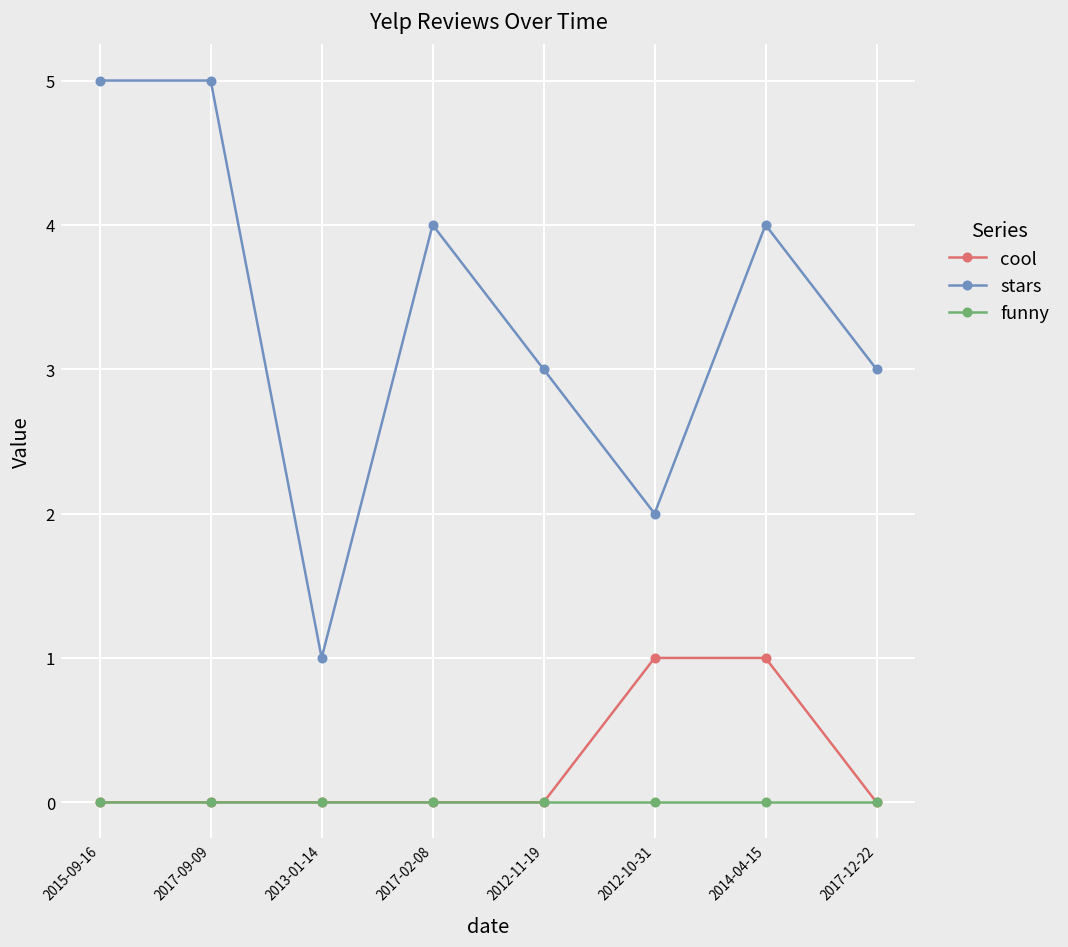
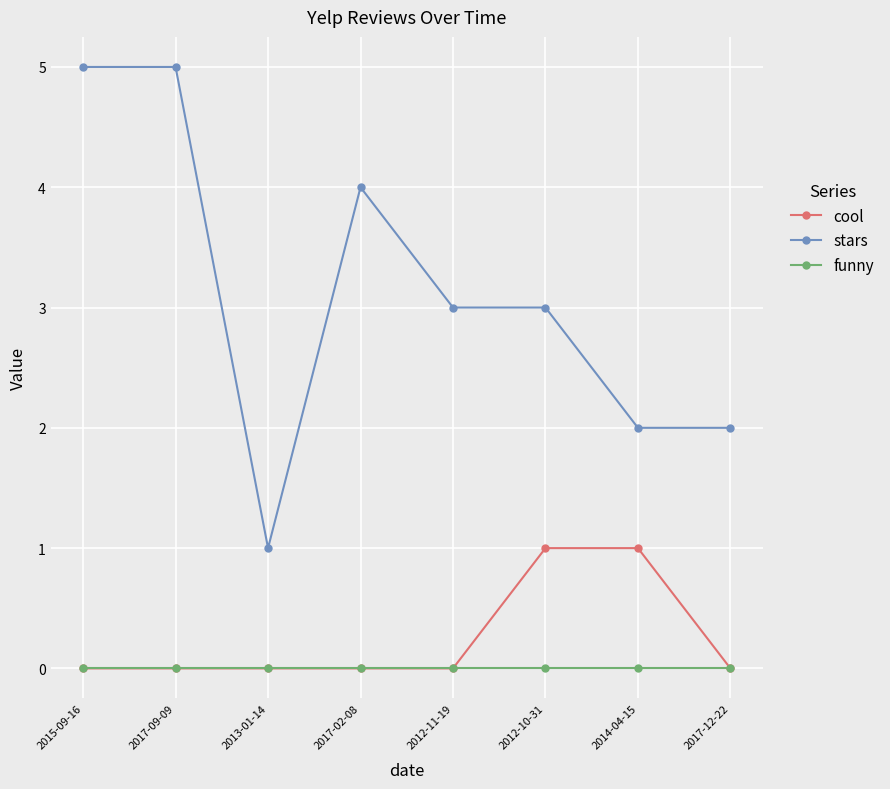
  {
    "cool": {
      "2012-10-31": 1,
      "2014-04-15": 1
    },
    "stars": {
      "2015-09-16": 5,
      "2017-09-09": 5,
      "2013-01-14": 1,
      "2017-02-08": 4,
      "2012-11-19": 3,
-     "2012-10-31": 2,
-     "2014-04-15": 4,
-     "2017-12-22": 3
+     "2012-10-31": 3,
+     "2014-04-15": 2,
+     "2017-12-22": 2
    },
    "funny": {
      "2012-10-31": 0,
      "2014-04-15": 0
    }
  }
